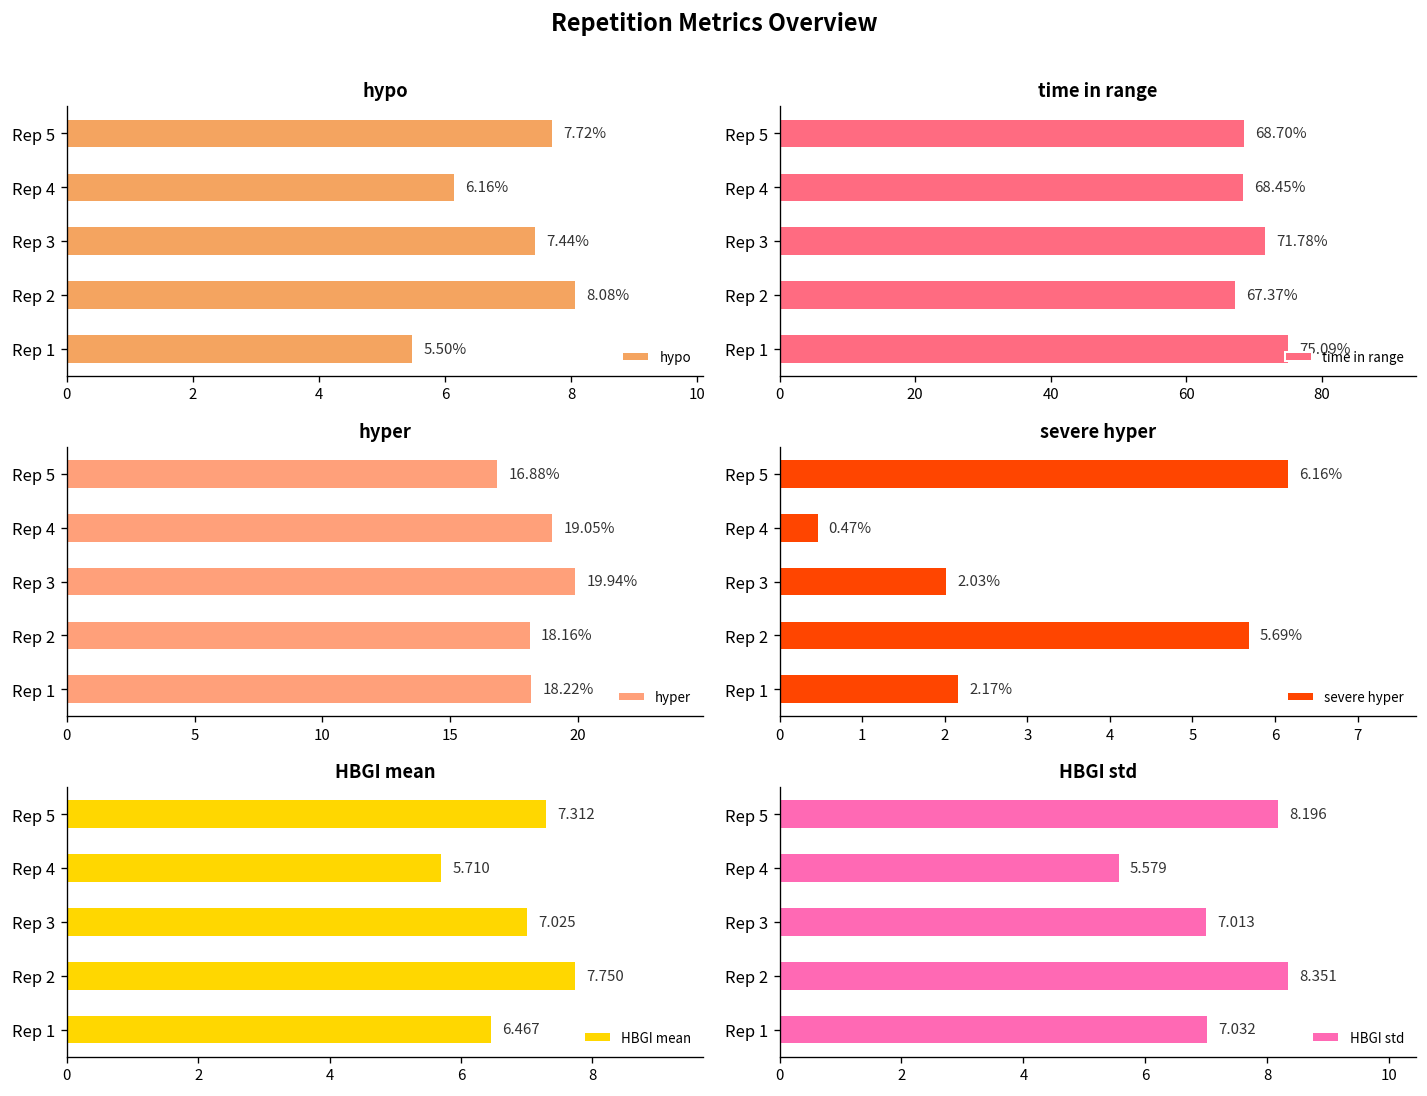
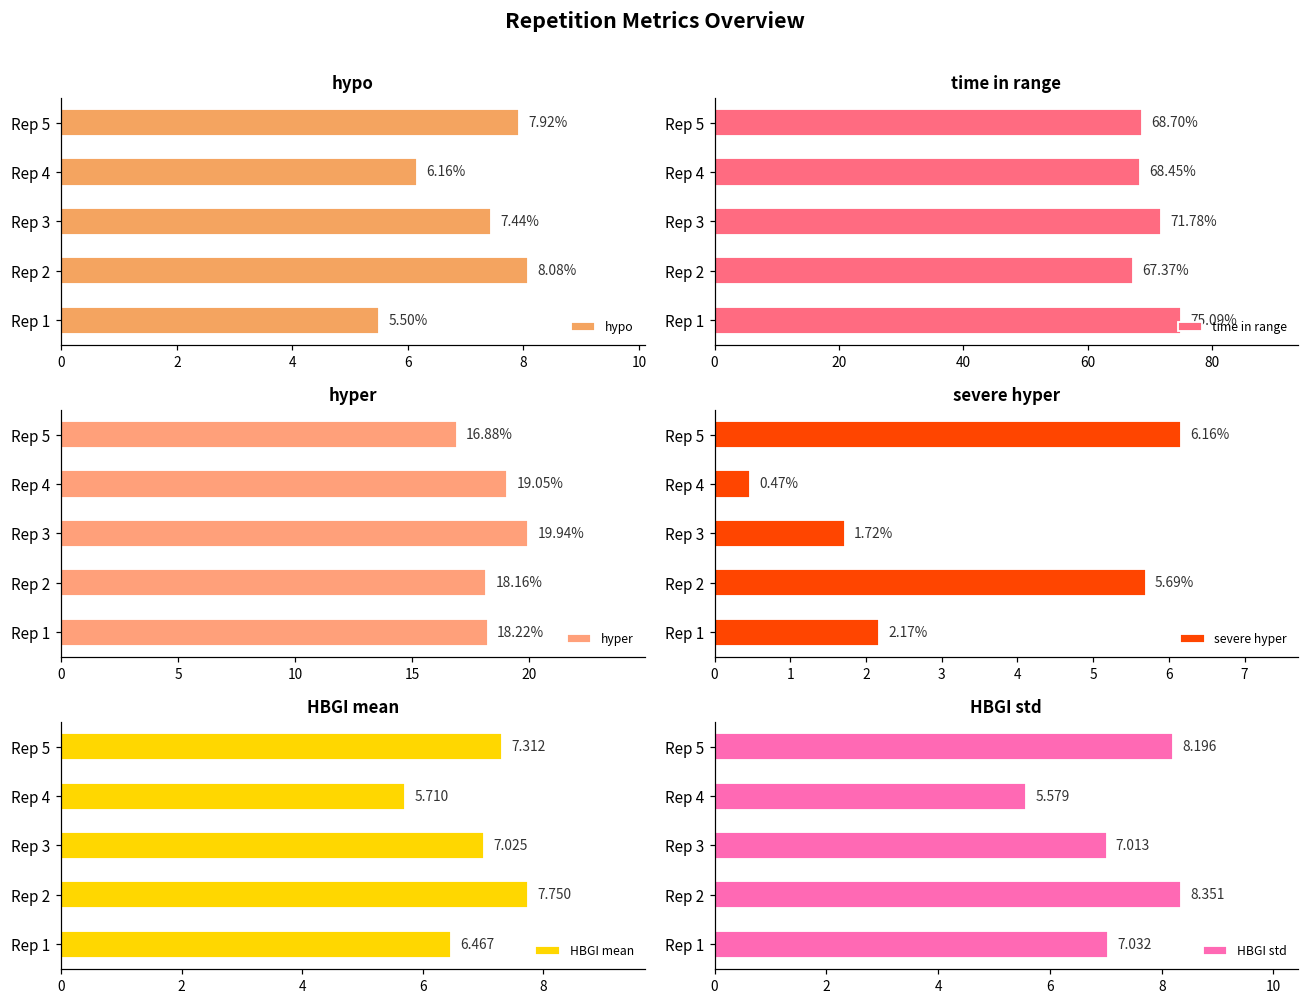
  {
    "hypo": {
-     "Rep 5": "7.72%",
+     "Rep 5": "7.92%",
      "Rep 4": "6.16%",
      "Rep 3": "7.44%",
      "Rep 2": "8.08%",
      "Rep 1": "5.50%"
    },
    "time in range": {
      "Rep 5": "68.70%",
      "Rep 4": "68.45%",
      "Rep 3": "71.78%",
      "Rep 2": "67.37%",
      "Rep 1": "75.09%"
    },
    "hyper": {
      "Rep 5": "16.88%",
      "Rep 4": "19.05%",
      "Rep 3": "19.94%",
      "Rep 2": "18.16%",
      "Rep 1": "18.22%"
    },
    "severe hyper": {
      "Rep 5": "6.16%",
      "Rep 4": "0.47%",
-     "Rep 3": "2.03%",
+     "Rep 3": "1.72%",
      "Rep 2": "5.69%",
      "Rep 1": "2.17%"
    },
    "HBGI mean": {
      "Rep 5": "7.312",
      "Rep 4": "5.710",
      "Rep 3": "7.025",
      "Rep 2": "7.750",
      "Rep 1": "6.467"
    },
    "HBGI std": {
      "Rep 5": "8.196",
      "Rep 4": "5.579",
      "Rep 3": "7.013",
      "Rep 2": "8.351",
      "Rep 1": "7.032"
    }
  }
